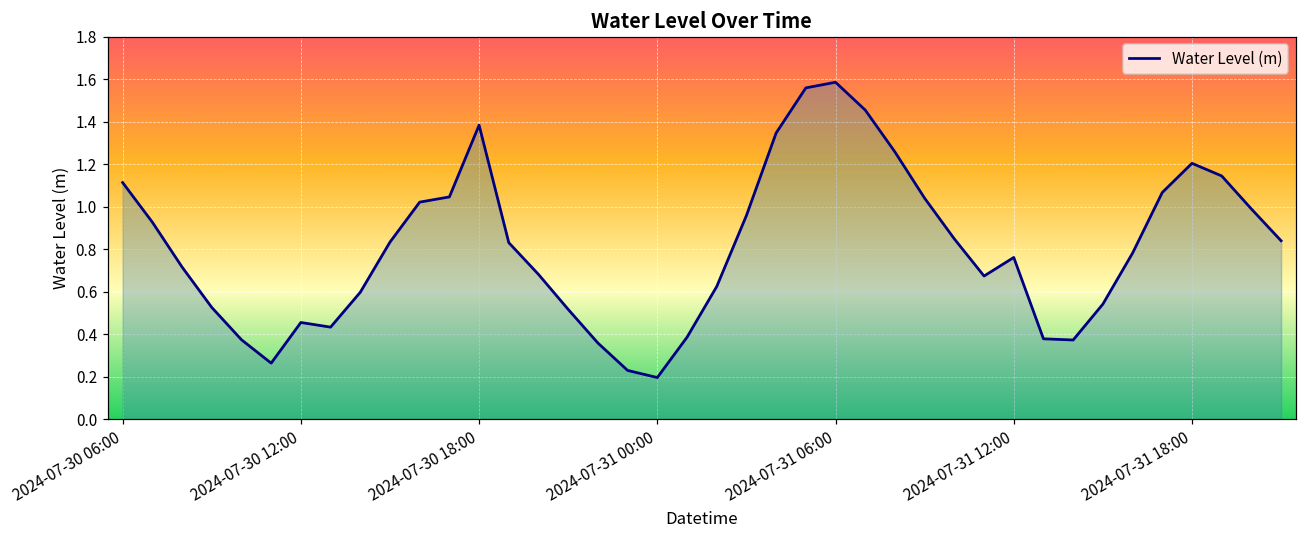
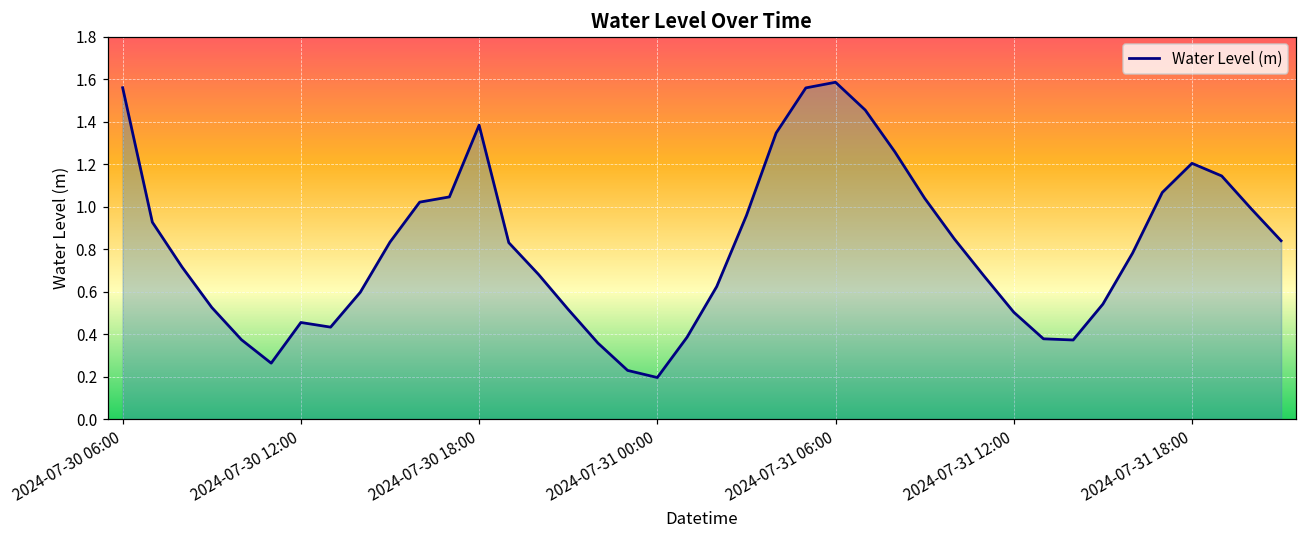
  {
-   "2024-07-30 06:00": 1.11,
+   "2024-07-30 06:00": 1.56,
    "2024-07-30 12:00": 0.45,
    "2024-07-30 18:00": 1.38,
    "2024-07-31 00:00": 0.20,
    "2024-07-31 06:00": 1.59,
-   "2024-07-31 12:00": 0.76,
+   "2024-07-31 12:00": 0.50,
    "2024-07-31 18:00": 1.20
  }
